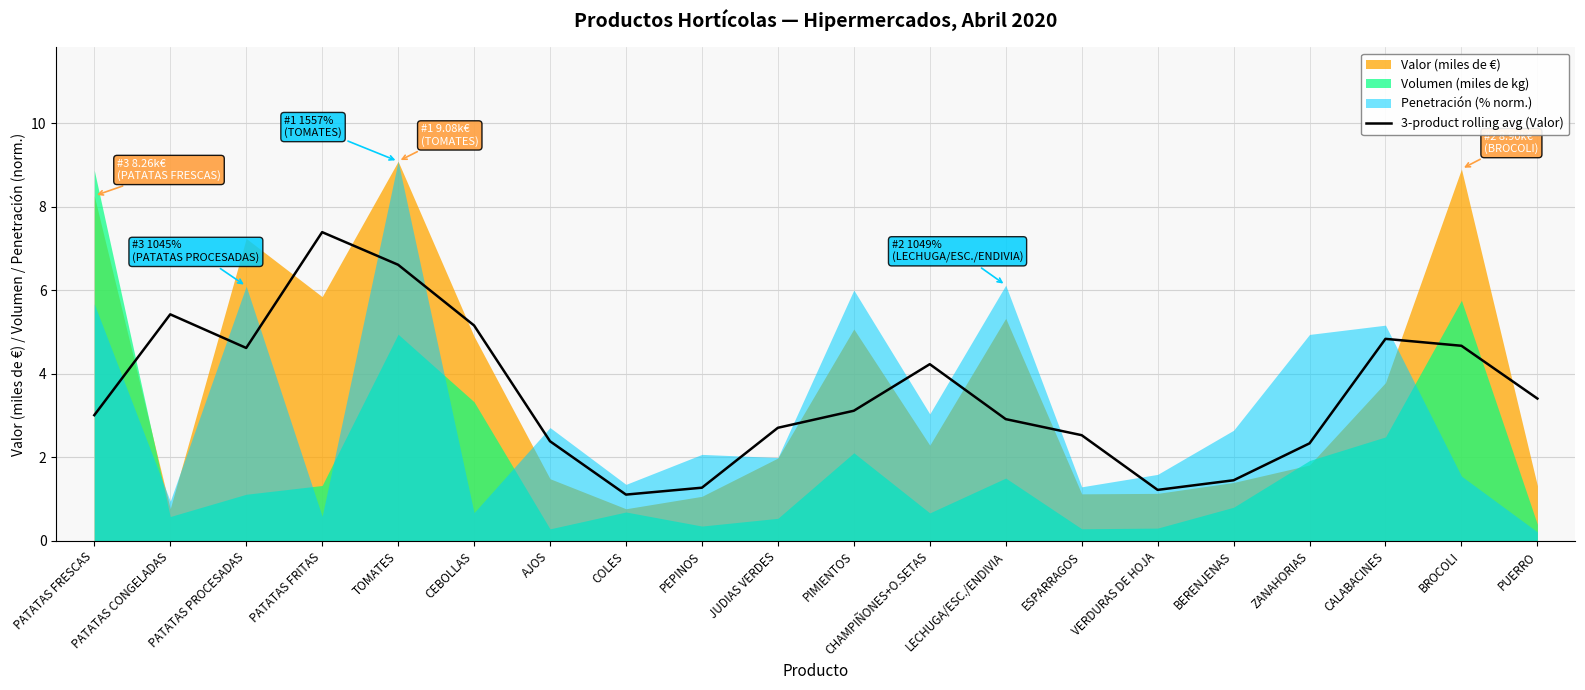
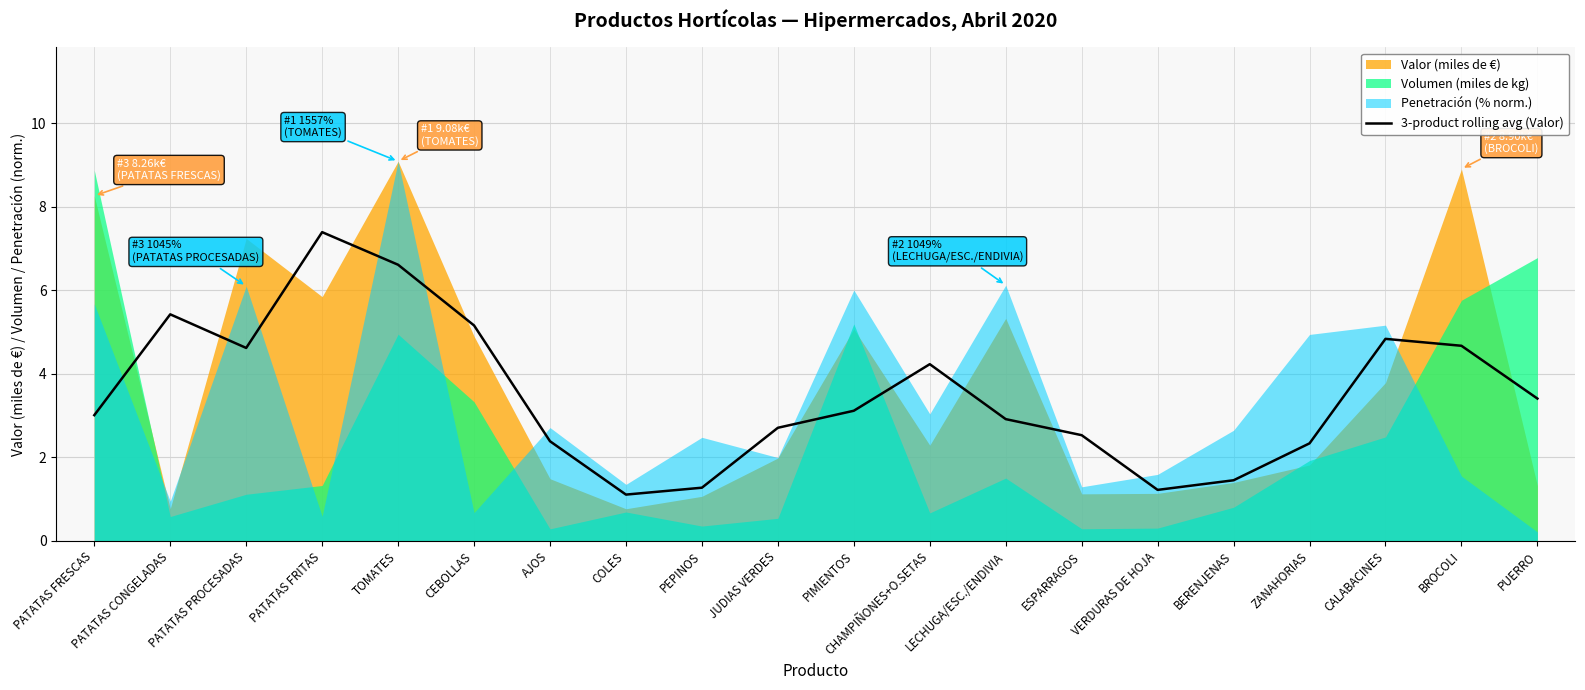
  {
    "3-product rolling avg (Valor)": {
      "PATATAS FRESCAS": 3.0,
      "PATATAS CONGELADAS": 5.4,
      "PATATAS PROCESADAS": 4.6,
      "PATATAS FRITAS": 7.4,
      "TOMATES": 6.6,
      "CEBOLLAS": 5.2,
      "AJOS": 2.4,
      "COLES": 1.1,
      "PEPINOS": 1.3,
      "JUDIAS VERDES": 2.7,
      "PIMIENTOS": 3.1,
      "CHAMPIÑONES+O.SETAS": 4.2,
      "LECHUGA/ESC./ENDIVIA": 2.9,
      "ESPARRAGOS": 2.5,
      "VERDURAS DE HOJA": 1.2,
      "ZANAHORIAS": 2.3,
      "CALABACINES": 4.8,
      "BROCOLI": 4.7,
      "PUERRO": 3.4
    },
    "Valor (miles de €)": {
      "PATATAS CONGELADAS": 0.8,
      "PATATAS FRITAS": 5.8,
      "CEBOLLAS": 4.9,
      "AJOS": 1.5,
      "COLES": 0.8,
      "PEPINOS": 1.1,
      "PIMIENTOS": 5.1,
      "CHAMPIÑONES+O.SETAS": 2.3,
      "LECHUGA/ESC./ENDIVIA": 5.3,
      "ESPARRAGOS": 1.1,
      "VERDURAS DE HOJA": 1.1,
      "ZANAHORIAS": 1.8,
      "CALABACINES": 3.8,
      "PUERRO": 1.3
    },
    "Volumen (miles de kg)": {
      "PATATAS CONGELADAS": 0.6,
      "PATATAS PROCESADAS": 1.1,
      "PATATAS FRITAS": 1.3,
      "TOMATES": 4.9,
      "CEBOLLAS": 3.3,
      "AJOS": 0.3,
      "COLES": 0.7,
      "PEPINOS": 0.4,
      "JUDIAS VERDES": 0.5,
-     "PIMIENTOS": 2.1,
+     "PIMIENTOS": 5.2,
      "CHAMPIÑONES+O.SETAS": 0.7,
      "LECHUGA/ESC./ENDIVIA": 1.5,
      "ESPARRAGOS": 0.3,
      "VERDURAS DE HOJA": 0.3,
      "BERENJENAS": 0.8,
      "ZANAHORIAS": 1.9,
      "CALABACINES": 2.5,
      "BROCOLI": 5.8,
-     "PUERRO": 0.4
+     "PUERRO": 6.8
    },
    "Penetración (% norm.)": {
      "PATATAS FRESCAS": 5.7,
      "PATATAS CONGELADAS": 1.0,
      "PATATAS PROCESADAS": 6.1,
      "PATATAS FRITAS": 0.6,
      "CEBOLLAS": 0.7,
      "AJOS": 2.7,
      "COLES": 1.4,
-     "PEPINOS": 2.1,
+     "PEPINOS": 2.5,
      "PIMIENTOS": 6.0,
      "CHAMPIÑONES+O.SETAS": 3.0,
      "ESPARRAGOS": 1.3,
      "VERDURAS DE HOJA": 1.6,
      "BERENJENAS": 2.6,
      "ZANAHORIAS": 4.9,
      "CALABACINES": 5.2,
      "BROCOLI": 1.6,
      "PUERRO": 0.2
    }
  }
